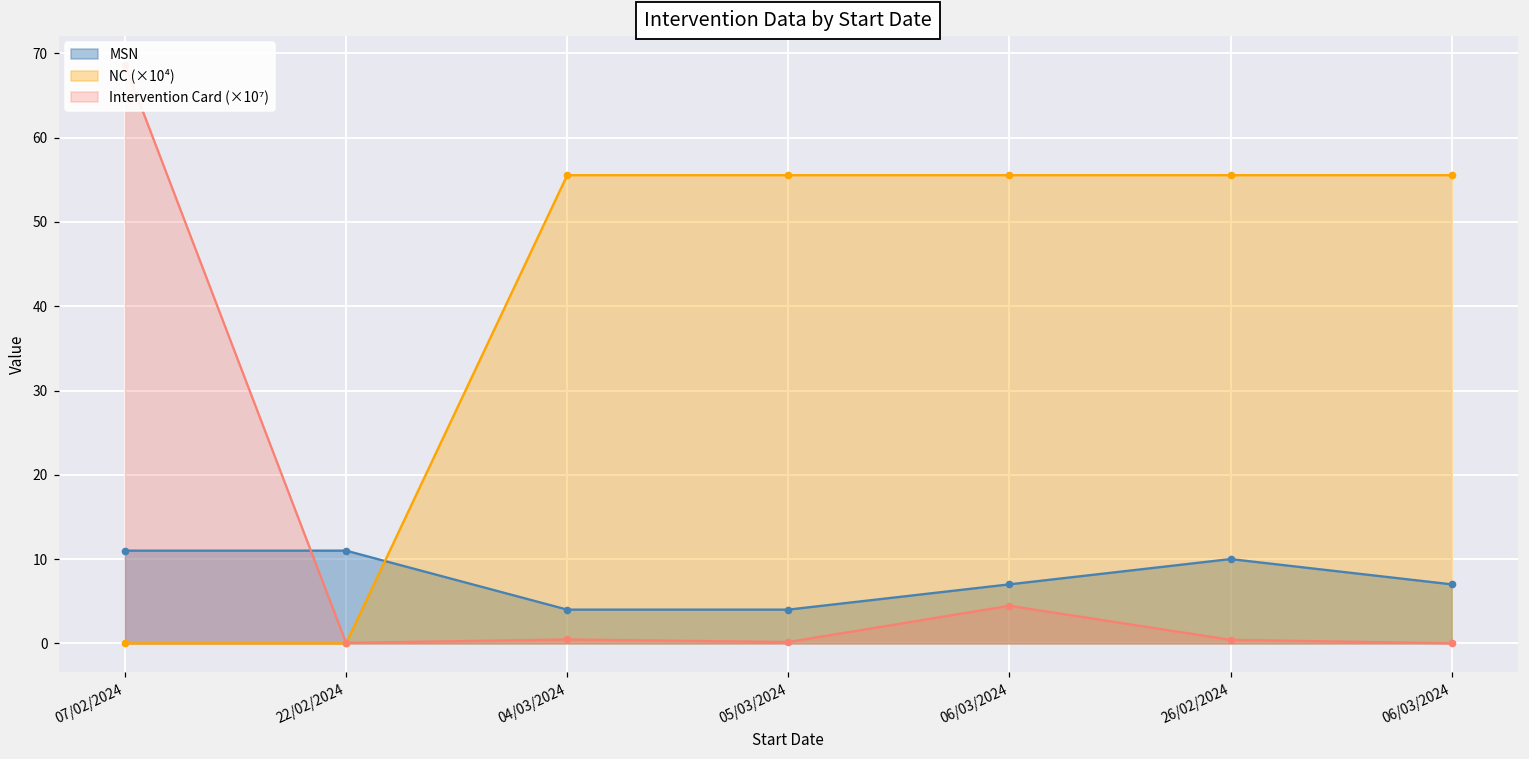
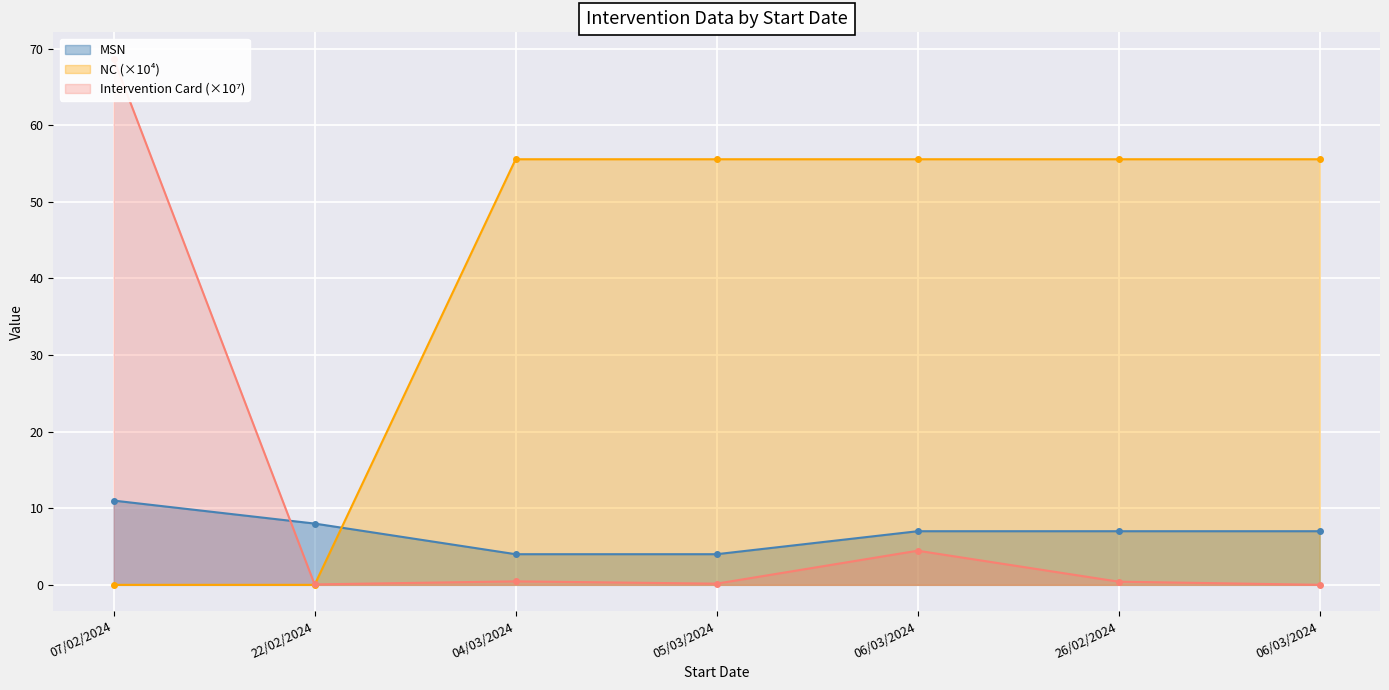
  {
    "MSN": {
      "07/02/2024": 11,
-     "22/02/2024": 11,
+     "22/02/2024": 8,
      "04/03/2024": 4,
      "05/03/2024": 4,
-     "26/02/2024": 10
+     "26/02/2024": 7
    },
    "NC (×10⁴)": {
      "07/02/2024": 0,
      "04/03/2024": 56,
      "05/03/2024": 56,
      "26/02/2024": 56
    },
    "Intervention Card (×10⁷)": {
      "04/03/2024": 0,
      "05/03/2024": 0,
      "26/02/2024": 0
    }
  }
